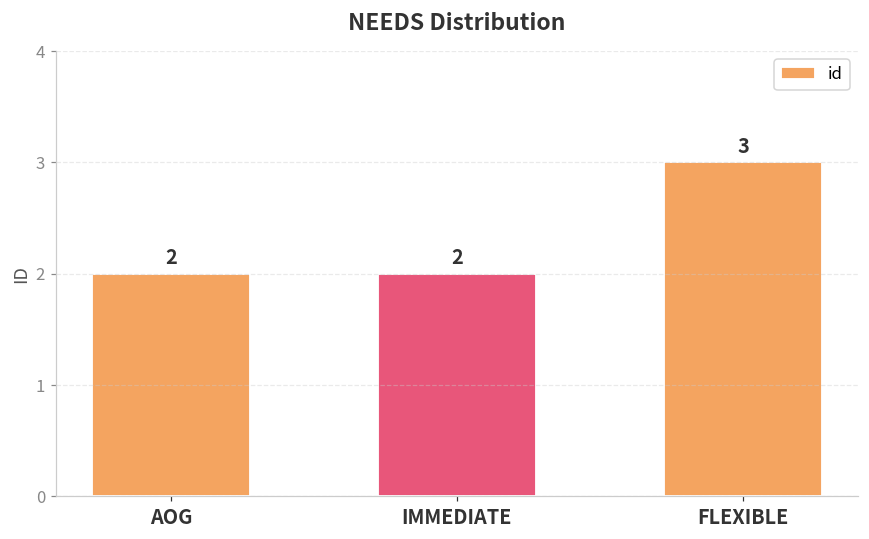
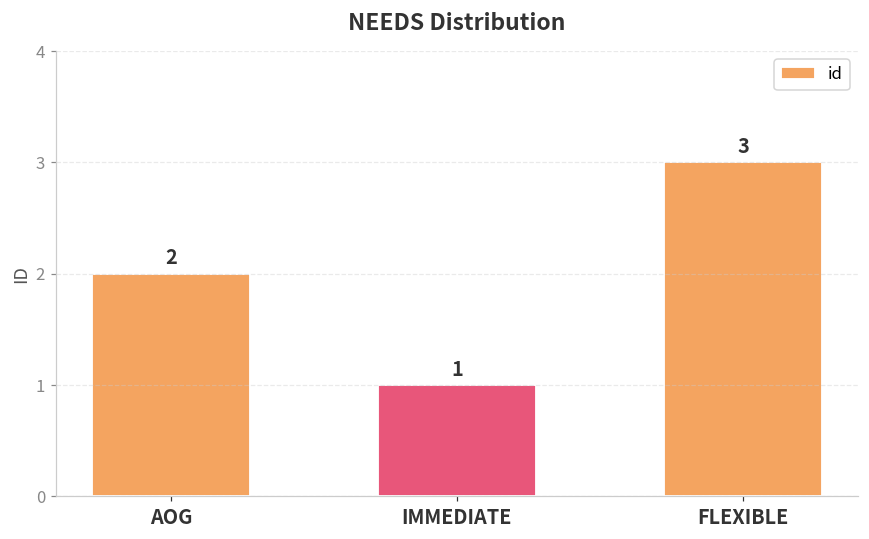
  {
    "AOG": 2,
-   "IMMEDIATE": 2,
+   "IMMEDIATE": 1,
    "FLEXIBLE": 3
  }
